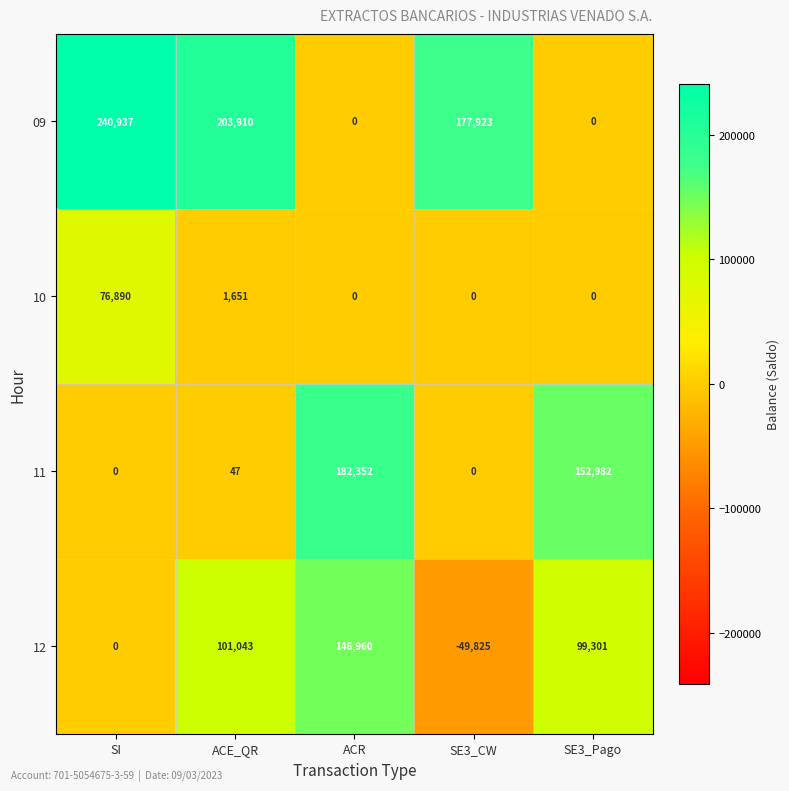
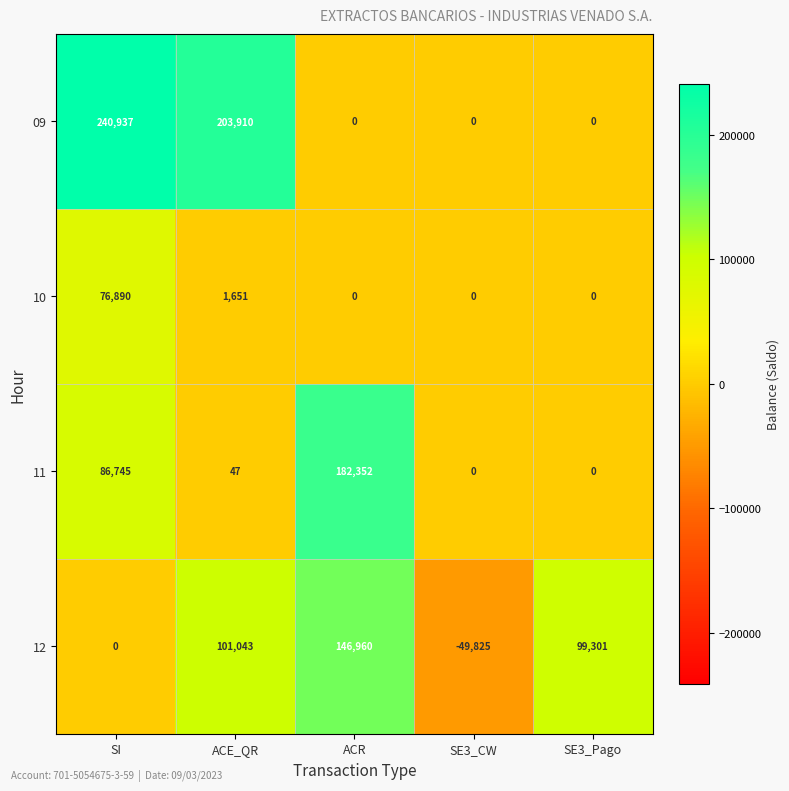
  {
    "09": {
      "SI": "240,937",
      "ACE_QR": "203,910",
      "ACR": "0",
-     "SE3_CW": "177,923",
+     "SE3_CW": "0",
      "SE3_Pago": "0"
    },
    "10": {
      "SI": "76,890",
      "ACE_QR": "1,651",
      "ACR": "0",
      "SE3_CW": "0",
      "SE3_Pago": "0"
    },
    "11": {
-     "SI": "0",
+     "SI": "86,745",
      "ACE_QR": "47",
      "ACR": "182,352",
      "SE3_CW": "0",
-     "SE3_Pago": "152,982"
+     "SE3_Pago": "0"
    },
    "12": {
      "SI": "0",
      "ACE_QR": "101,043",
      "ACR": "146,960",
      "SE3_CW": "-49,825",
      "SE3_Pago": "99,301"
    }
  }
